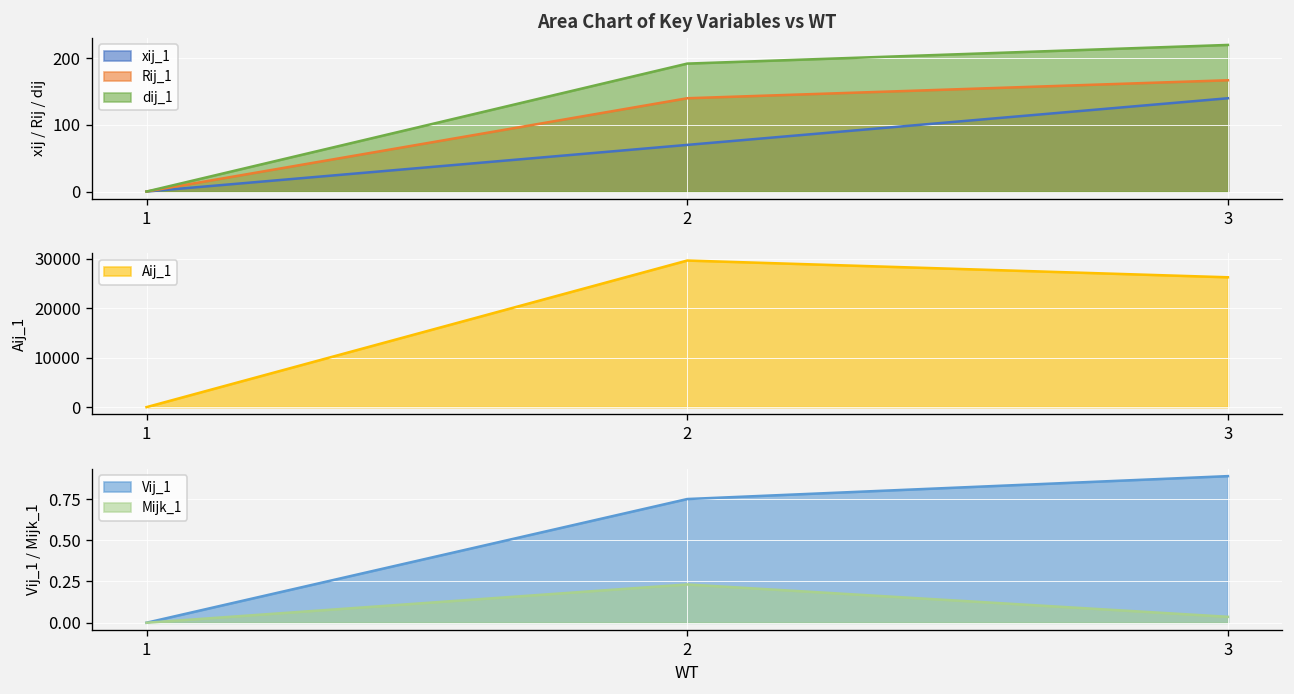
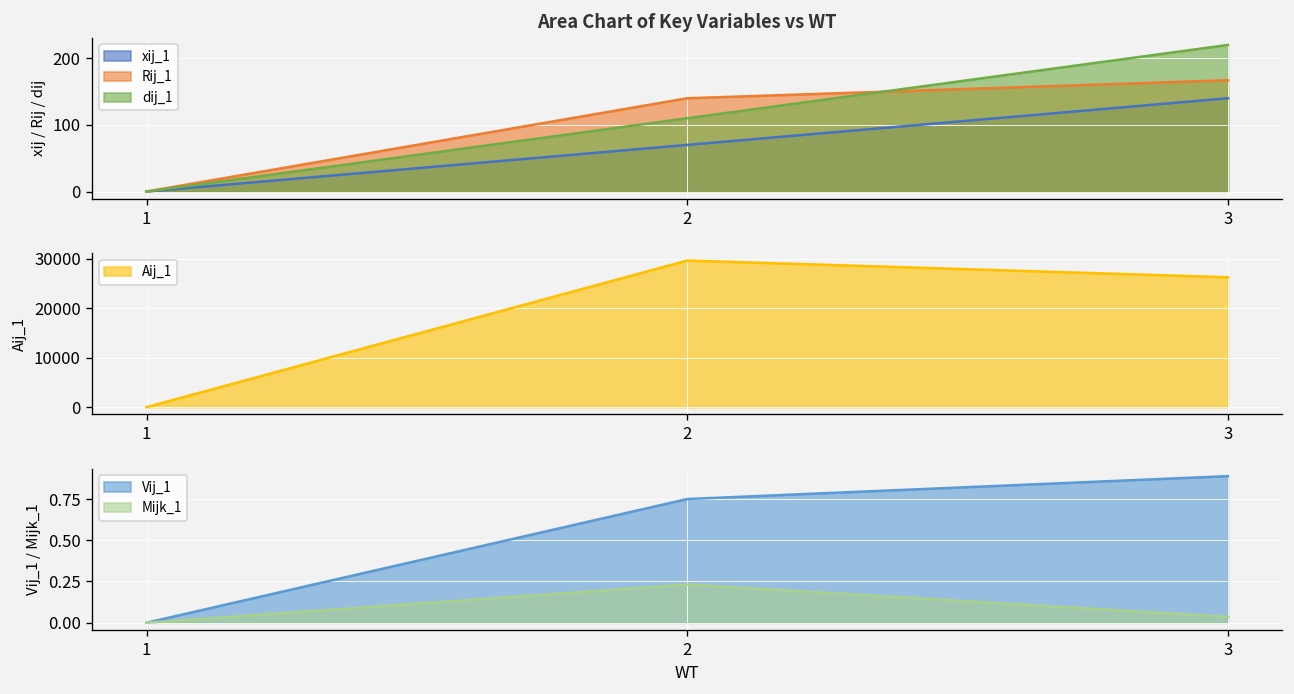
  {
    "Area Chart of Key Variables vs WT": {
      "xij_1": {
        "2": 70,
        "3": 140
      },
      "Rij_1": {
        "2": 140,
        "3": 170
      },
      "dij_1": {
-       "2": 190,
+       "2": 110,
        "3": 220
      }
    }
  }
